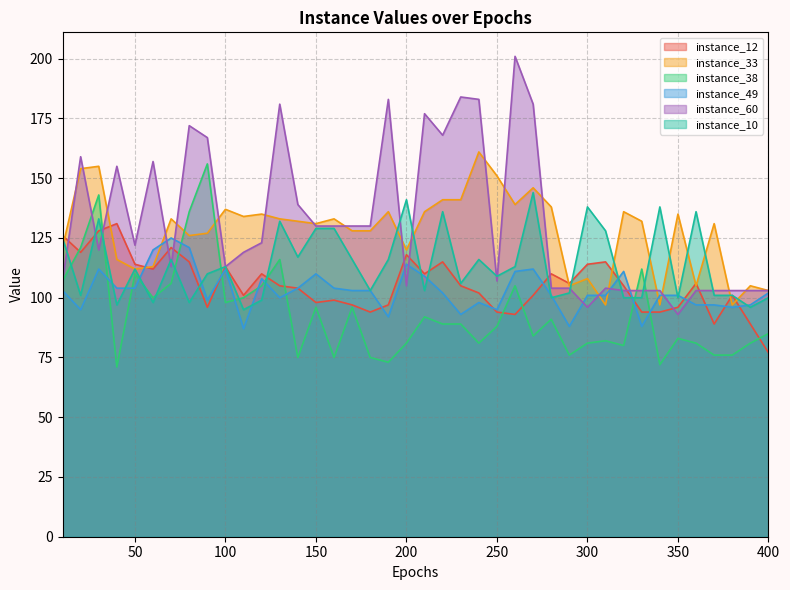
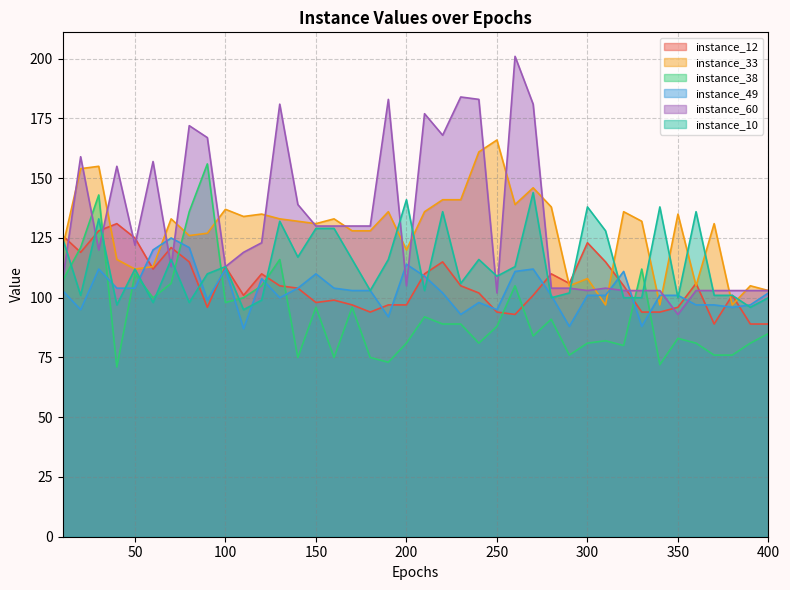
  {
    "instance_12": {
-     "50": 114,
+     "50": 125,
      "150": 98,
-     "200": 118,
-     "300": 114,
+     "200": 97,
+     "300": 123,
      "350": 96,
-     "400": 77
+     "400": 89
    },
    "instance_33": {
      "100": 137,
      "200": 120,
-     "250": 151,
+     "250": 166,
      "300": 108,
      "350": 135
    },
    "instance_60": {
      "50": 122,
      "200": 105,
-     "250": 107,
-     "300": 96,
+     "250": 102,
+     "300": 103,
      "350": 93
    }
  }
